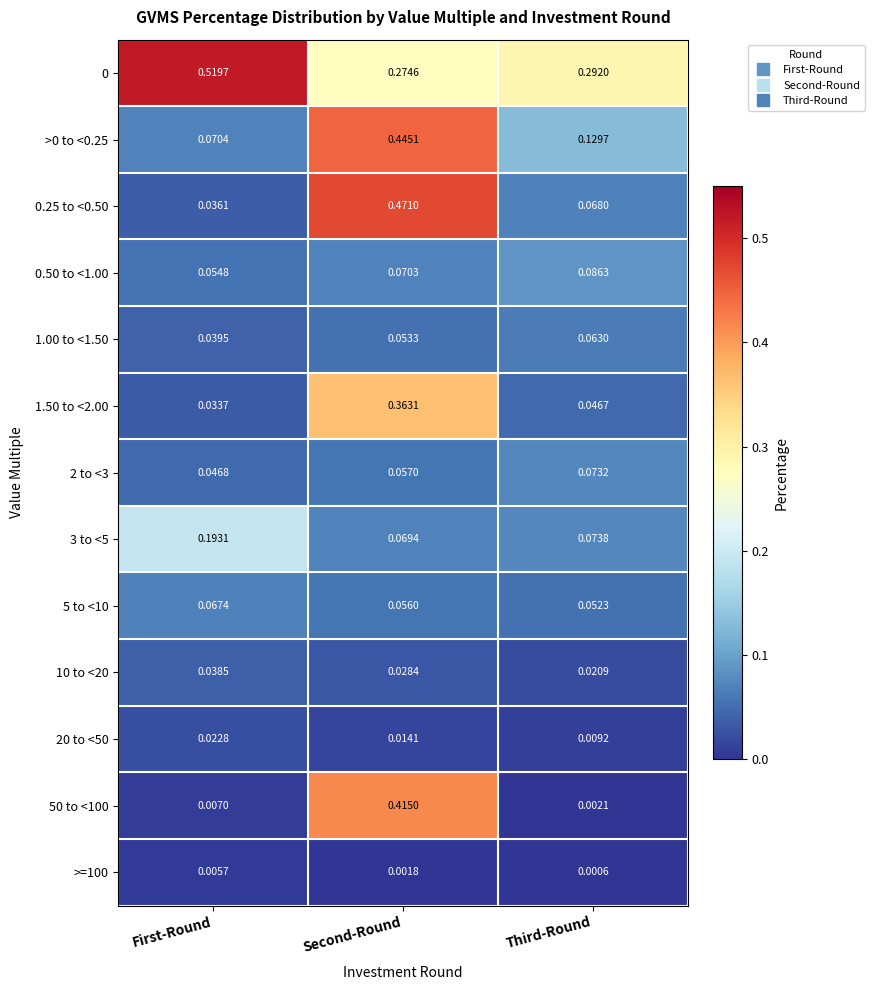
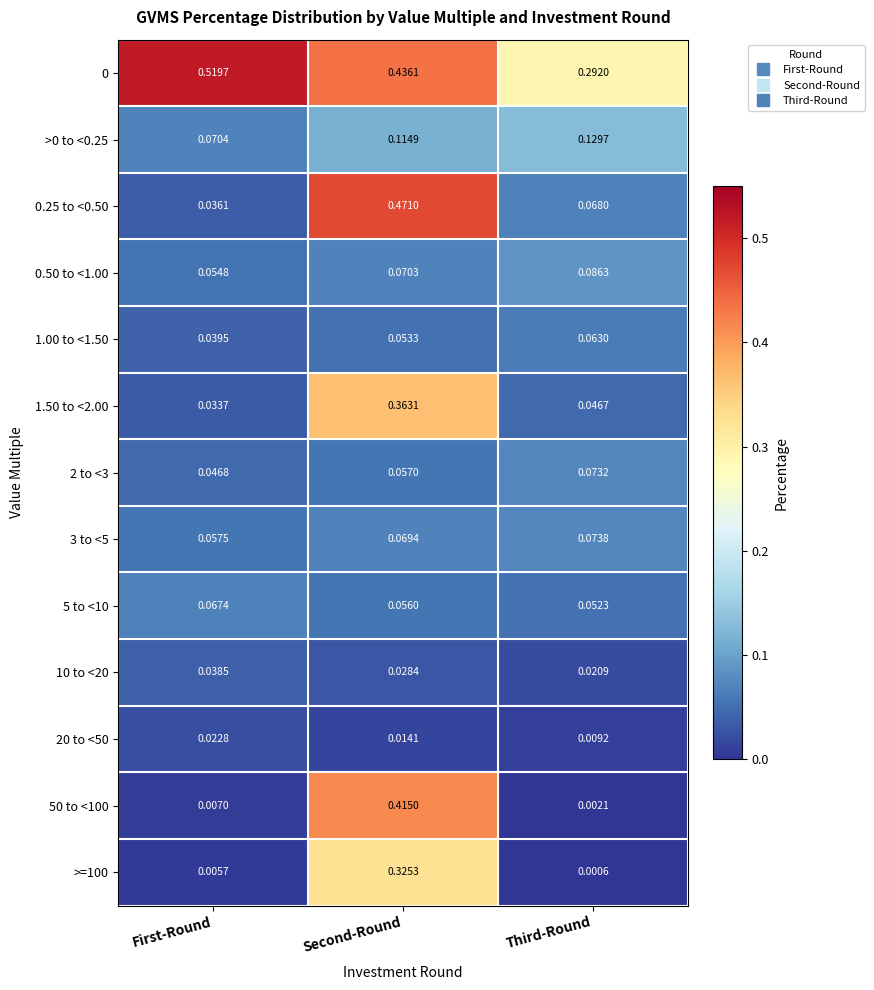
  {
    "0": {
      "First-Round": 0.5197,
-     "Second-Round": 0.2746,
+     "Second-Round": 0.4361,
      "Third-Round": 0.2920
    },
    ">0 to <0.25": {
      "First-Round": 0.0704,
-     "Second-Round": 0.4451,
+     "Second-Round": 0.1149,
      "Third-Round": 0.1297
    },
    "0.25 to <0.50": {
      "First-Round": 0.0361,
      "Second-Round": 0.4710,
      "Third-Round": 0.0680
    },
    "0.50 to <1.00": {
      "First-Round": 0.0548,
      "Second-Round": 0.0703,
      "Third-Round": 0.0863
    },
    "1.00 to <1.50": {
      "First-Round": 0.0395,
      "Second-Round": 0.0533,
      "Third-Round": 0.0630
    },
    "1.50 to <2.00": {
      "First-Round": 0.0337,
      "Second-Round": 0.3631,
      "Third-Round": 0.0467
    },
    "2 to <3": {
      "First-Round": 0.0468,
      "Second-Round": 0.0570,
      "Third-Round": 0.0732
    },
    "3 to <5": {
-     "First-Round": 0.1931,
+     "First-Round": 0.0575,
      "Second-Round": 0.0694,
      "Third-Round": 0.0738
    },
    "5 to <10": {
      "First-Round": 0.0674,
      "Second-Round": 0.0560,
      "Third-Round": 0.0523
    },
    "10 to <20": {
      "First-Round": 0.0385,
      "Second-Round": 0.0284,
      "Third-Round": 0.0209
    },
    "20 to <50": {
      "First-Round": 0.0228,
      "Second-Round": 0.0141,
      "Third-Round": 0.0092
    },
    "50 to <100": {
      "First-Round": 0.0070,
      "Second-Round": 0.4150,
      "Third-Round": 0.0021
    },
    ">=100": {
      "First-Round": 0.0057,
-     "Second-Round": 0.0018,
+     "Second-Round": 0.3253,
      "Third-Round": 0.0006
    }
  }
